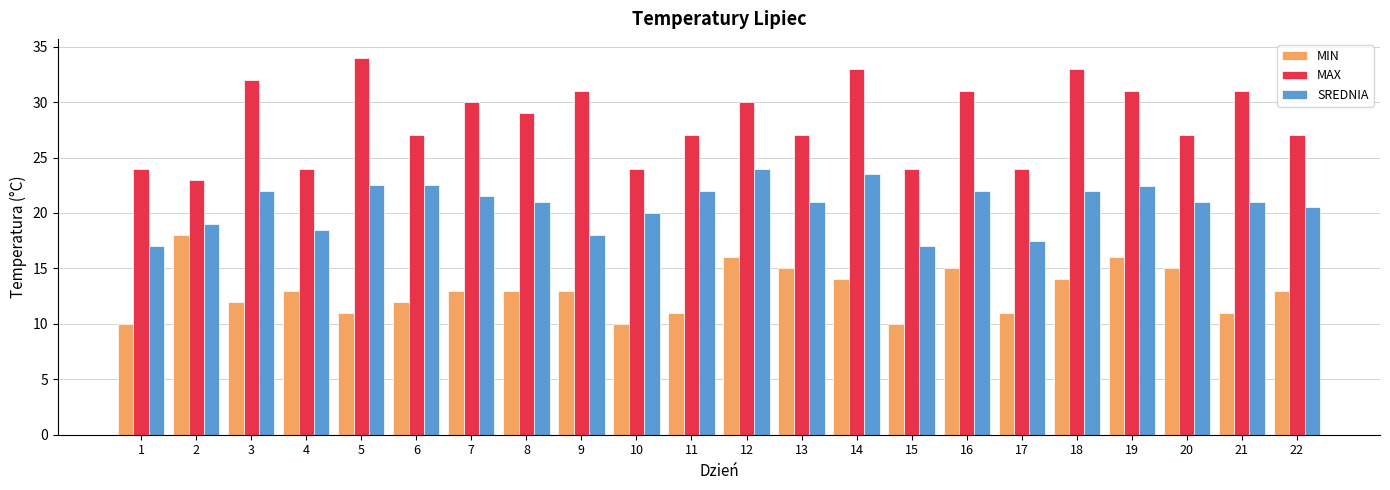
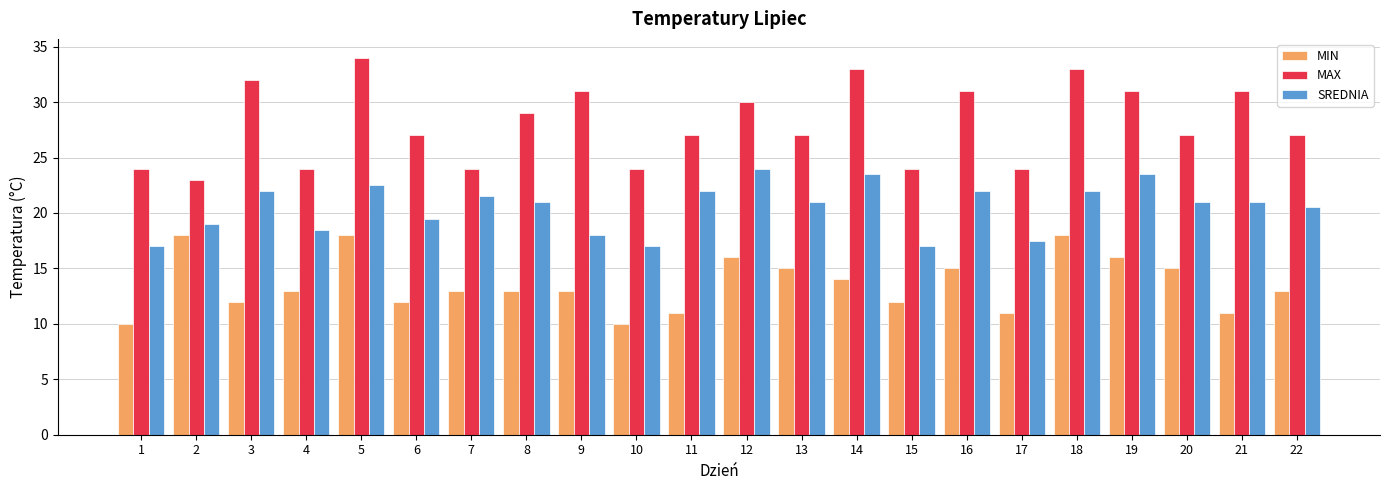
  {
    "MIN": {
      "1": 10,
      "2": 18,
      "3": 12,
      "4": 13,
-     "5": 11,
+     "5": 18,
      "6": 12,
      "7": 13,
      "8": 13,
      "9": 13,
      "10": 10,
      "11": 11,
      "12": 16,
      "13": 15,
      "14": 14,
-     "15": 10,
+     "15": 12,
      "16": 15,
      "17": 11,
-     "18": 14,
+     "18": 18,
      "19": 16,
      "20": 15,
      "21": 11,
      "22": 13
    },
    "MAX": {
      "1": 24,
      "2": 23,
      "3": 32,
      "4": 24,
      "5": 34,
      "6": 27,
-     "7": 30,
+     "7": 24,
      "8": 29,
      "9": 31,
      "10": 24,
      "11": 27,
      "12": 30,
      "13": 27,
      "14": 33,
      "15": 24,
      "16": 31,
      "17": 24,
      "18": 33,
      "19": 31,
      "20": 27,
      "21": 31,
      "22": 27
    },
    "SREDNIA": {
      "1": 17.0,
      "2": 19.0,
      "3": 22.0,
      "4": 18.5,
      "5": 22.5,
-     "6": 22.5,
+     "6": 19.5,
      "7": 21.5,
      "8": 21.0,
      "9": 18.0,
-     "10": 20,
+     "10": 17,
      "11": 22.0,
      "12": 24.0,
      "13": 21.0,
      "14": 23.5,
      "15": 17.0,
      "16": 22.0,
      "17": 17.5,
      "18": 22.0,
-     "19": 22.4,
+     "19": 23.5,
      "20": 21.0,
      "21": 21.0,
      "22": 20.5
    }
  }
